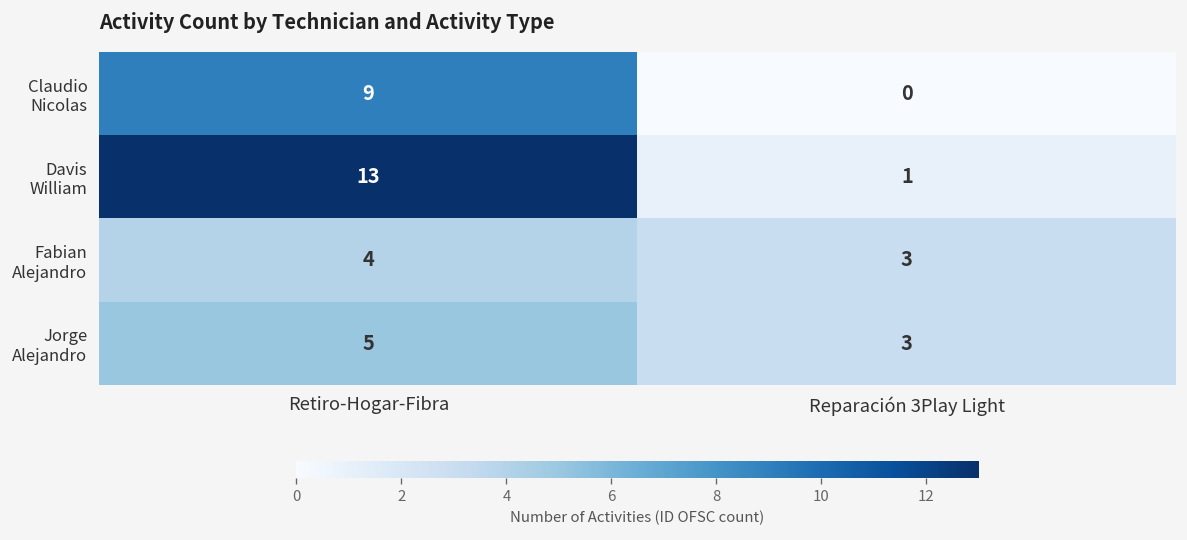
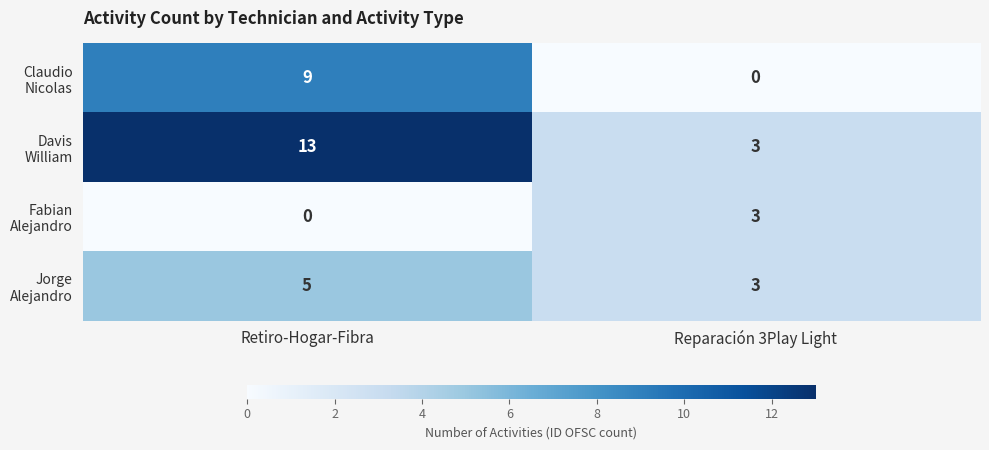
  {
    "Claudio Nicolas": {
      "Retiro-Hogar-Fibra": 9,
      "Reparación 3Play Light": 0
    },
    "Davis William": {
      "Retiro-Hogar-Fibra": 13,
-     "Reparación 3Play Light": 1
+     "Reparación 3Play Light": 3
    },
    "Fabian Alejandro": {
-     "Retiro-Hogar-Fibra": 4,
+     "Retiro-Hogar-Fibra": 0,
      "Reparación 3Play Light": 3
    },
    "Jorge Alejandro": {
      "Retiro-Hogar-Fibra": 5,
      "Reparación 3Play Light": 3
    }
  }
